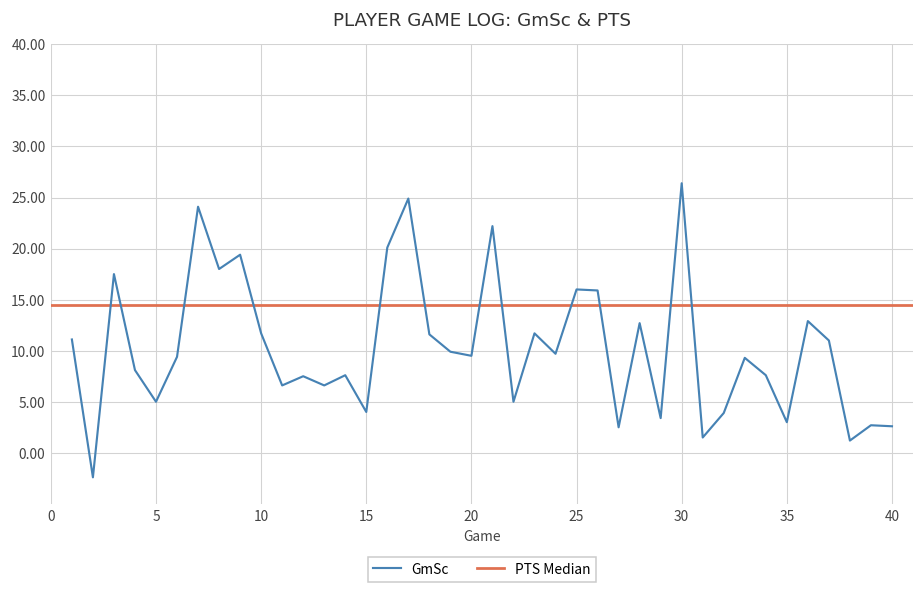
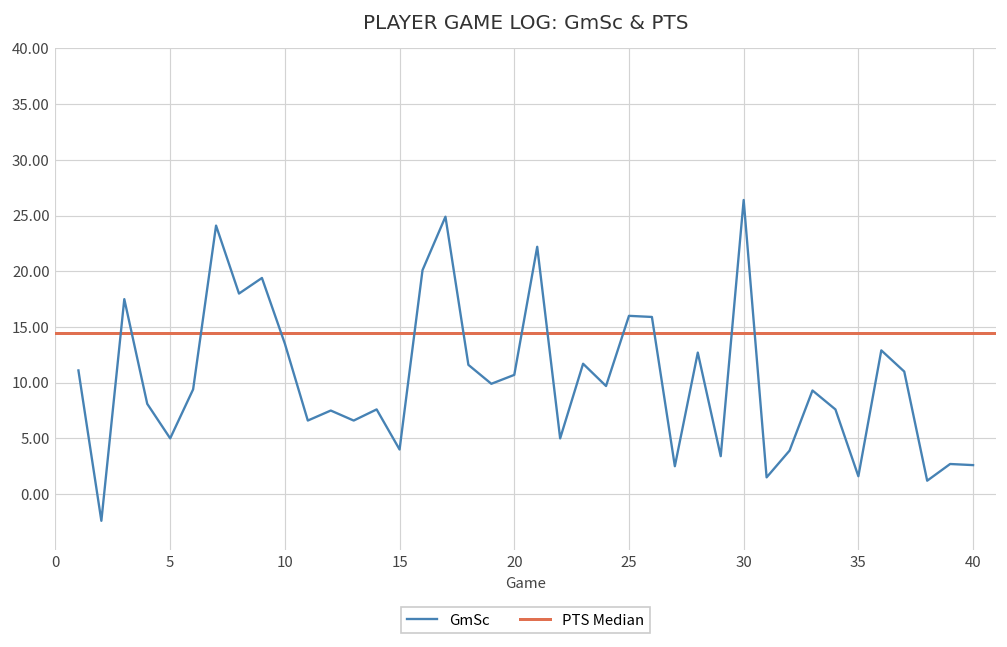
  {
    "5": 5,
-   "10": 12,
+   "10": 14,
    "15": 4,
-   "20": 10,
+   "20": 11,
    "25": 16,
    "30": 26,
-   "35": 3,
+   "35": 2,
    "40": 3
  }
